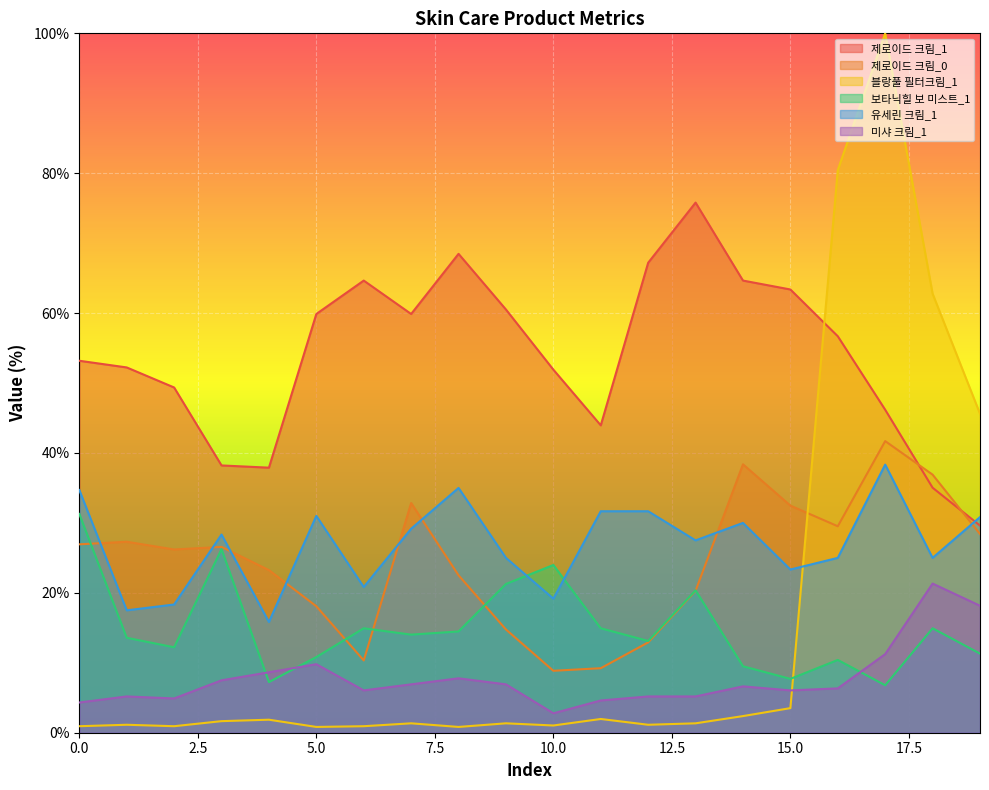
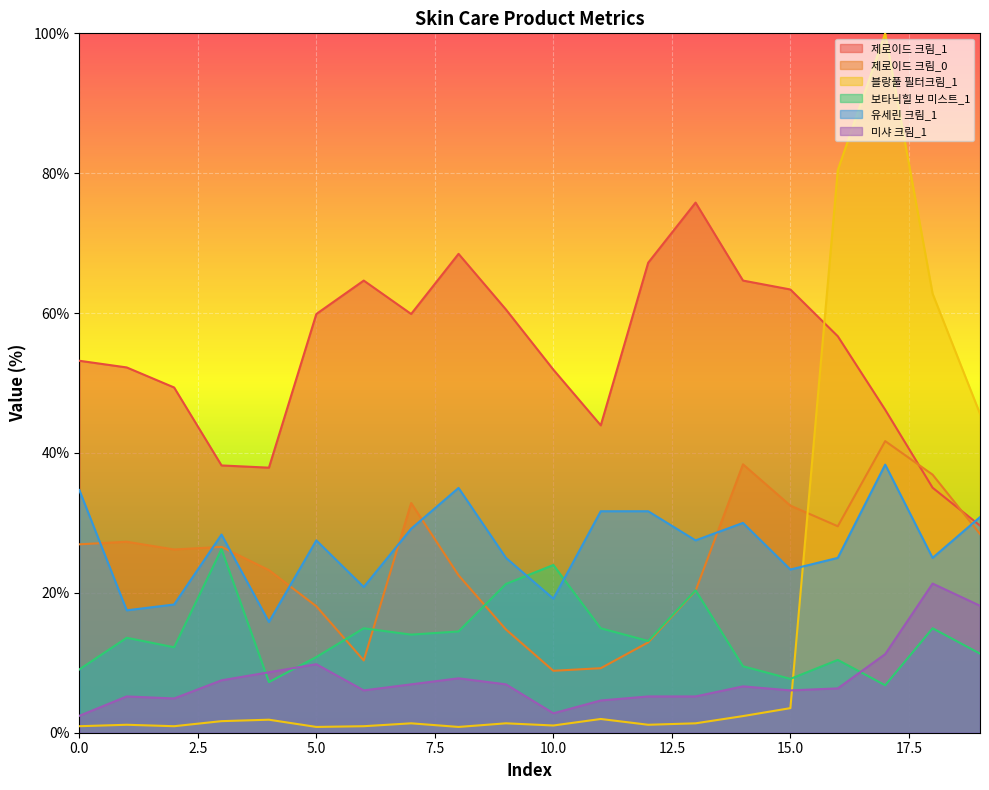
  {
    "보타닉힐 보 미스트_1": {
-     "0.0": "31%",
+     "0.0": "9%",
      "5.0": "11%",
      "10.0": "24%",
      "15.0": "8%"
    },
    "유세린 크림_1": {
      "0.0": "35%",
-     "5.0": "31%",
+     "5.0": "28%",
      "10.0": "19%",
      "15.0": "23%"
    },
    "미샤 크림_1": {
-     "0.0": "4%",
+     "0.0": "2%",
      "5.0": "10%",
      "10.0": "3%",
      "15.0": "6%"
    }
  }
